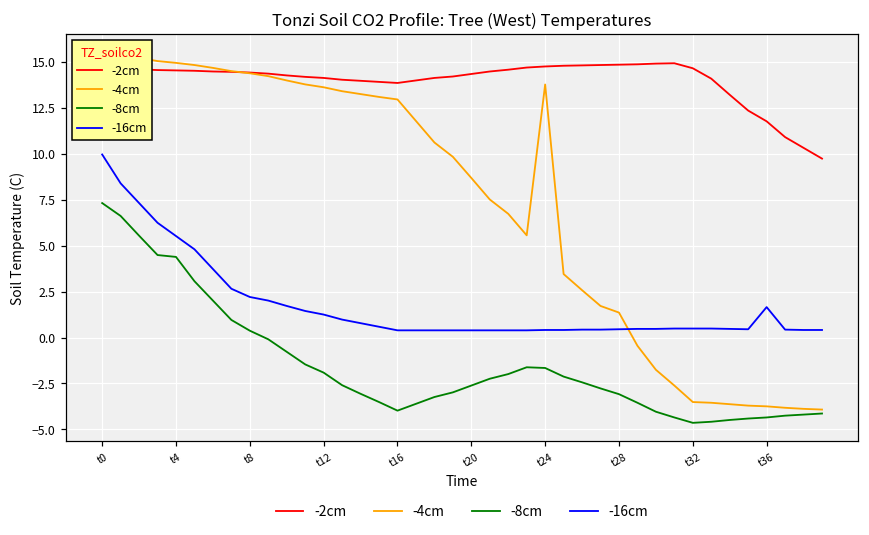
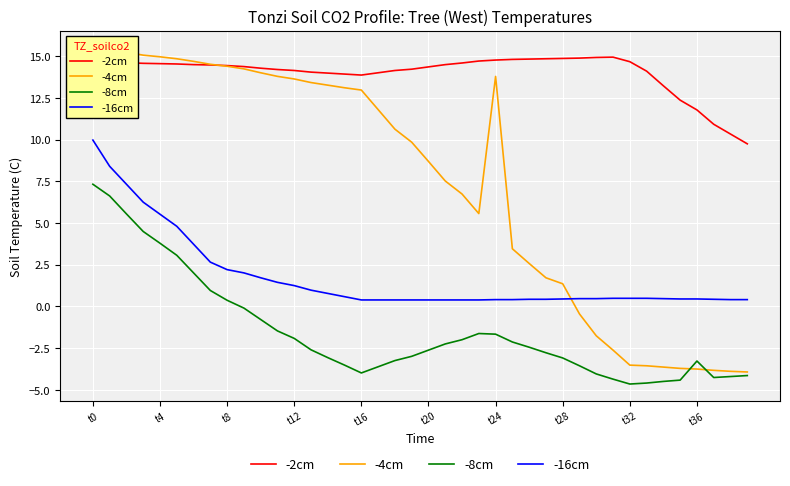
  {
    "-2cm": {
      "t0": 14.6,
      "t4": 14.5,
      "t12": 14.1,
      "t16": 13.9,
      "t20": 14.4,
      "t24": 14.8,
      "t28": 14.9,
      "t32": 14.7,
      "t36": 11.8
    },
    "-4cm": {
      "t0": 15.5,
      "t4": 15.0,
      "t12": 13.6,
      "t16": 13.0,
      "t20": 8.7,
      "t24": 13.8,
      "t28": 1.4,
      "t32": -3.5,
      "t36": -3.7
    },
    "-8cm": {
      "t0": 7.3,
-     "t4": 4.4,
+     "t4": 3.8,
      "t8": 0.4,
      "t12": -1.9,
      "t16": -4.0,
      "t20": -2.6,
      "t24": -1.7,
      "t28": -3.1,
      "t32": -4.6,
-     "t36": -4.4
+     "t36": -3.3
    },
    "-16cm": {
      "t0": 10.0,
      "t4": 5.5,
      "t8": 2.2,
      "t12": 1.2,
      "t16": 0.4,
      "t20": 0.4,
      "t24": 0.4,
      "t28": 0.4,
      "t32": 0.5,
-     "t36": 1.7
+     "t36": 0.4
    }
  }
